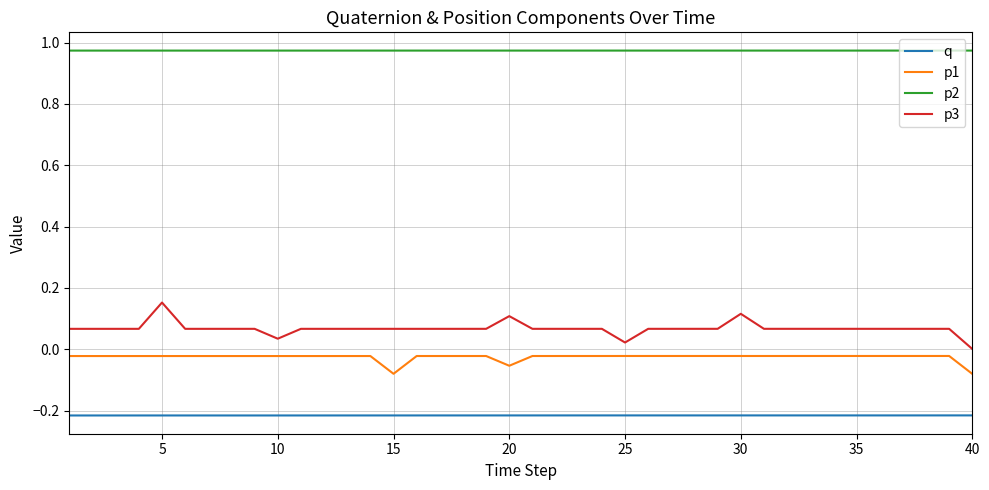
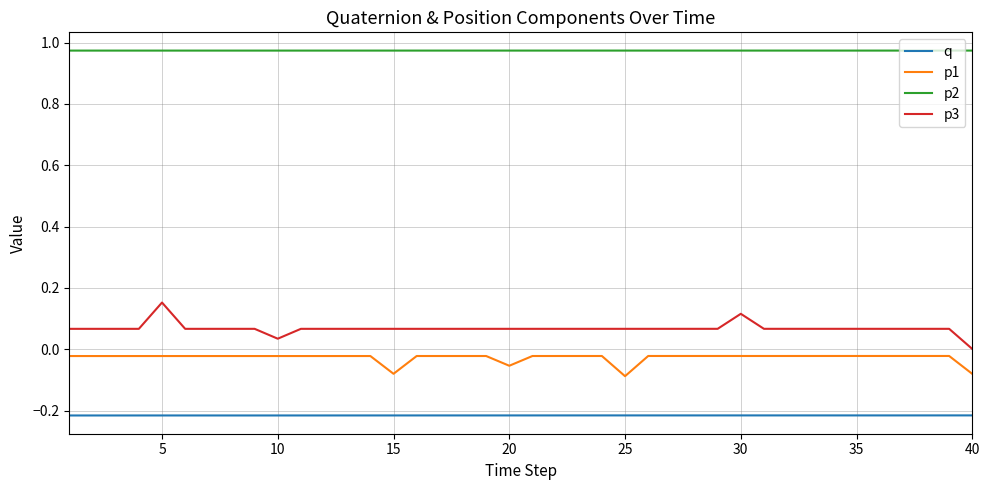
  {
    "q": {
      "5": -0.22,
      "10": -0.22,
      "15": -0.22,
      "20": -0.22,
      "25": -0.22,
      "30": -0.22,
      "35": -0.22,
      "40": -0.22
    },
    "p1": {
      "5": -0.02,
      "10": -0.02,
      "15": -0.08,
      "20": -0.05,
-     "25": -0.02,
+     "25": -0.09,
      "30": -0.02,
      "35": -0.02,
      "40": -0.08
    },
    "p2": {
      "5": 0.97,
      "10": 0.97,
      "15": 0.97,
      "20": 0.97,
      "25": 0.97,
      "30": 0.97,
      "35": 0.97,
      "40": 0.97
    },
    "p3": {
      "5": 0.15,
      "10": 0.03,
      "15": 0.07,
-     "20": 0.11,
-     "25": 0.02,
+     "20": 0.07,
+     "25": 0.07,
      "30": 0.12,
      "35": 0.07,
      "40": 0.00
    }
  }
